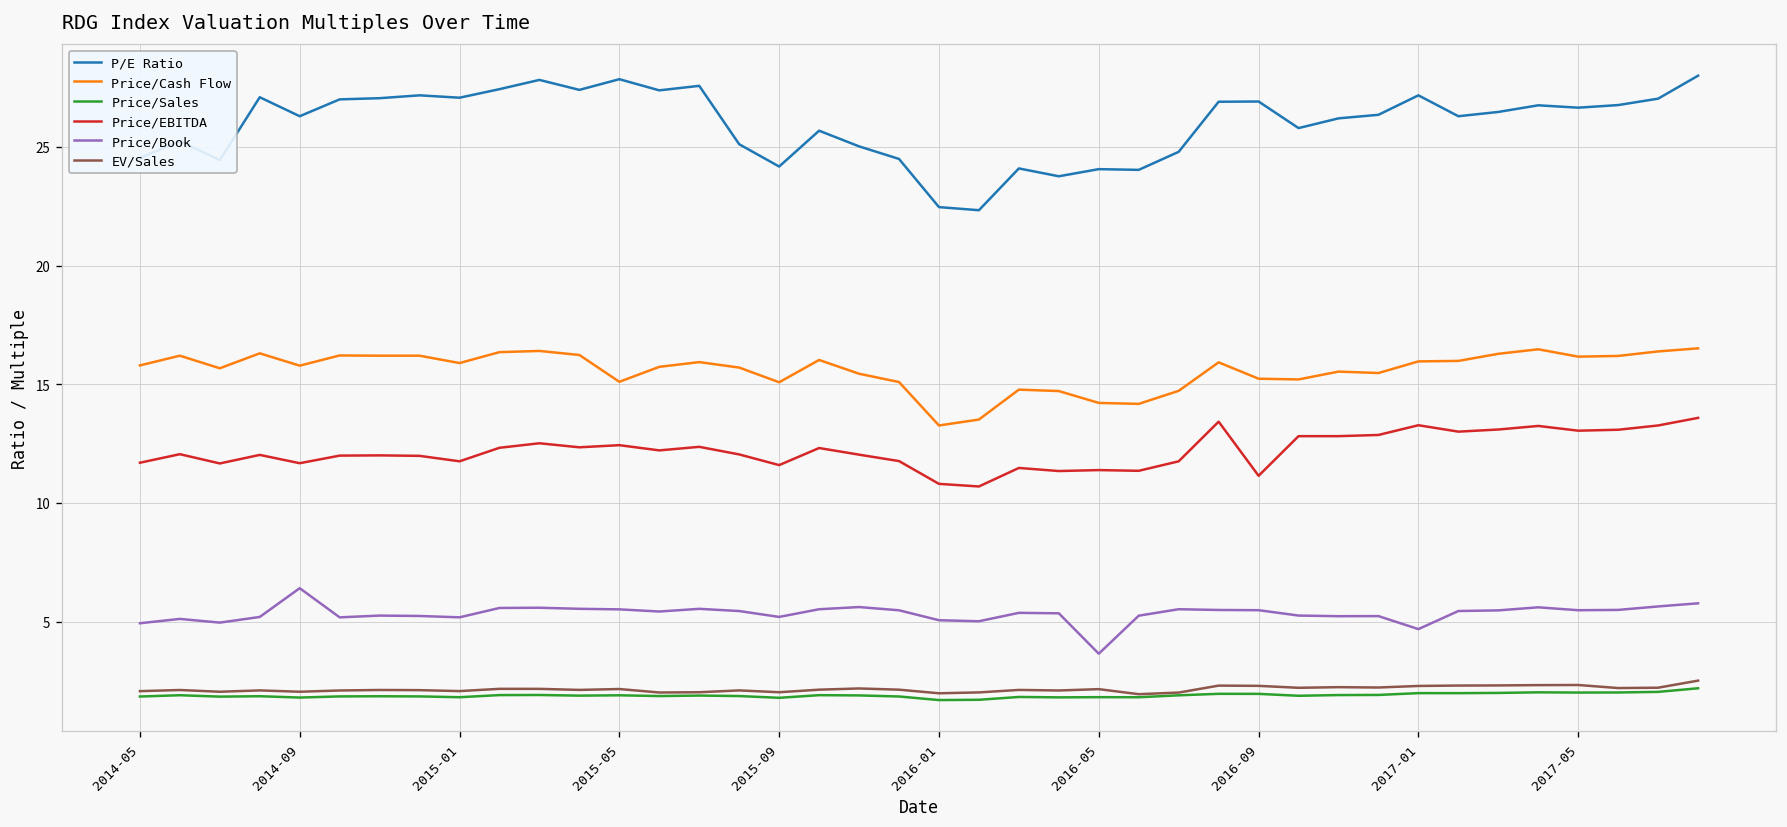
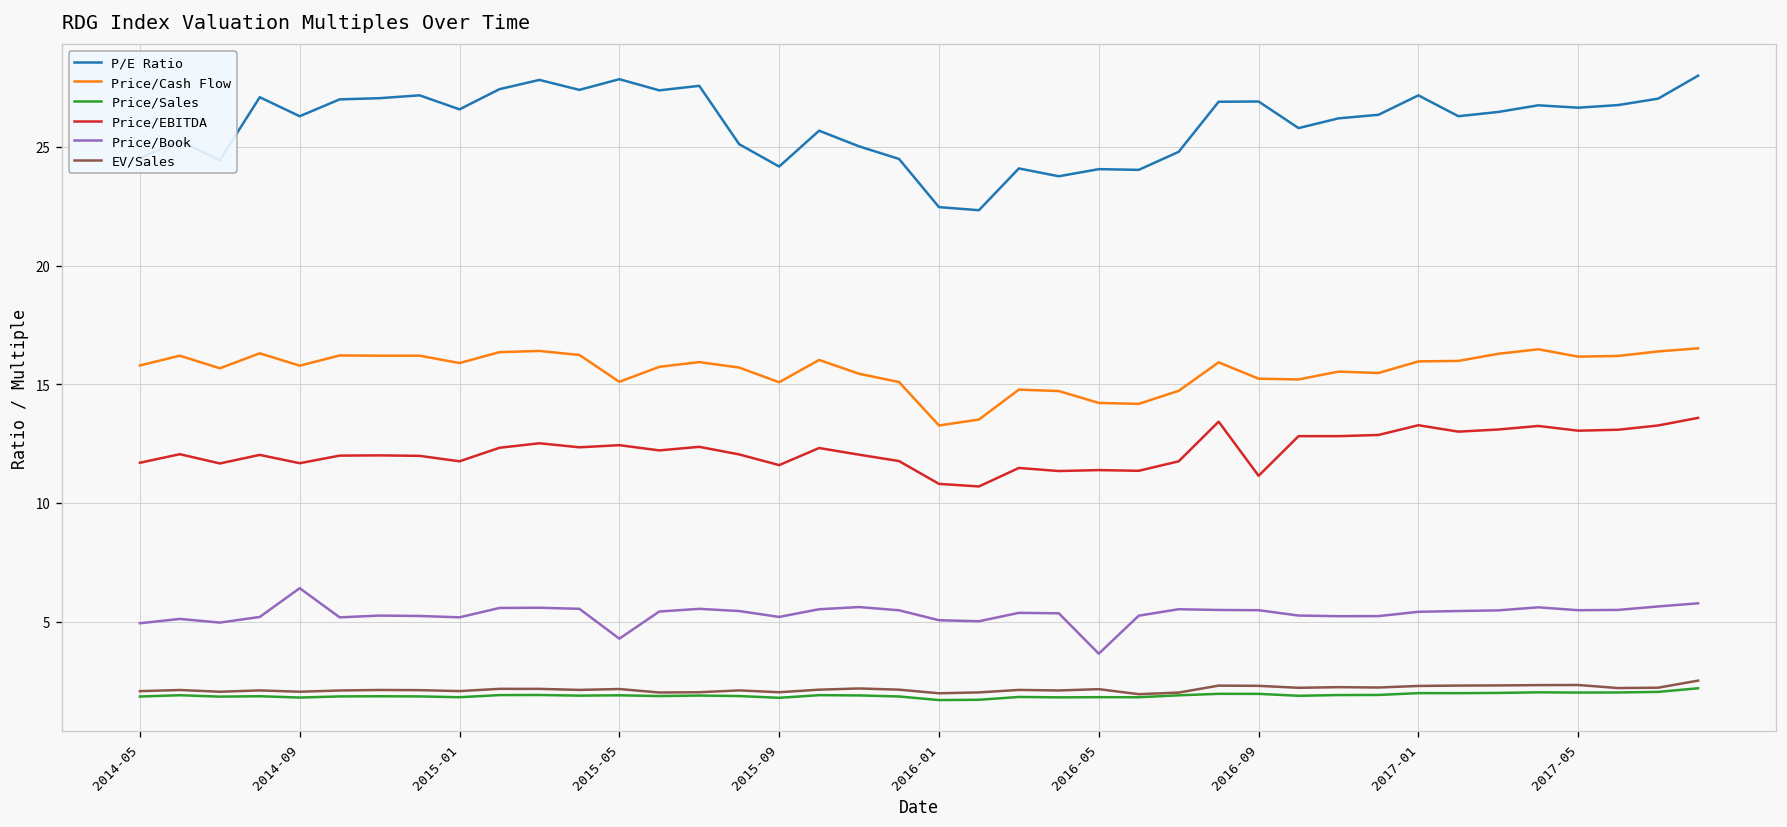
  {
    "P/E Ratio": {
      "2014-09": 26.3,
-     "2015-01": 27.1,
+     "2015-01": 26.6,
      "2015-05": 27.9,
      "2015-09": 24.2,
      "2016-01": 22.5,
      "2016-05": 24.1,
      "2016-09": 26.9,
      "2017-01": 27.2,
      "2017-05": 26.7
    },
    "Price/Cash Flow": {
      "2014-05": 15.8,
      "2014-09": 15.8,
      "2015-01": 15.9,
      "2015-05": 15.1,
      "2015-09": 15.1,
      "2016-01": 13.3,
      "2016-05": 14.2,
      "2016-09": 15.2,
      "2017-01": 16.0,
      "2017-05": 16.2
    },
    "Price/Sales": {
      "2014-05": 1.8,
      "2014-09": 1.8,
      "2015-01": 1.8,
      "2015-05": 1.9,
      "2015-09": 1.8,
      "2016-01": 1.7,
      "2016-05": 1.8,
      "2016-09": 2.0,
      "2017-01": 2.0,
      "2017-05": 2.0
    },
    "Price/EBITDA": {
      "2014-05": 11.7,
      "2014-09": 11.7,
      "2015-01": 11.8,
      "2015-05": 12.4,
      "2015-09": 11.6,
      "2016-01": 10.8,
      "2016-05": 11.4,
      "2016-09": 11.1,
      "2017-01": 13.3,
      "2017-05": 13.0
    },
    "Price/Book": {
      "2014-05": 4.9,
      "2014-09": 6.4,
      "2015-01": 5.2,
-     "2015-05": 5.5,
+     "2015-05": 4.3,
      "2015-09": 5.2,
      "2016-01": 5.1,
      "2016-05": 3.6,
      "2016-09": 5.5,
-     "2017-01": 4.7,
+     "2017-01": 5.4,
      "2017-05": 5.5
    },
    "EV/Sales": {
      "2014-05": 2.1,
      "2014-09": 2.0,
      "2015-01": 2.1,
      "2015-05": 2.2,
      "2015-09": 2.0,
      "2016-01": 2.0,
      "2016-05": 2.2,
      "2016-09": 2.3,
      "2017-01": 2.3,
      "2017-05": 2.3
    }
  }
